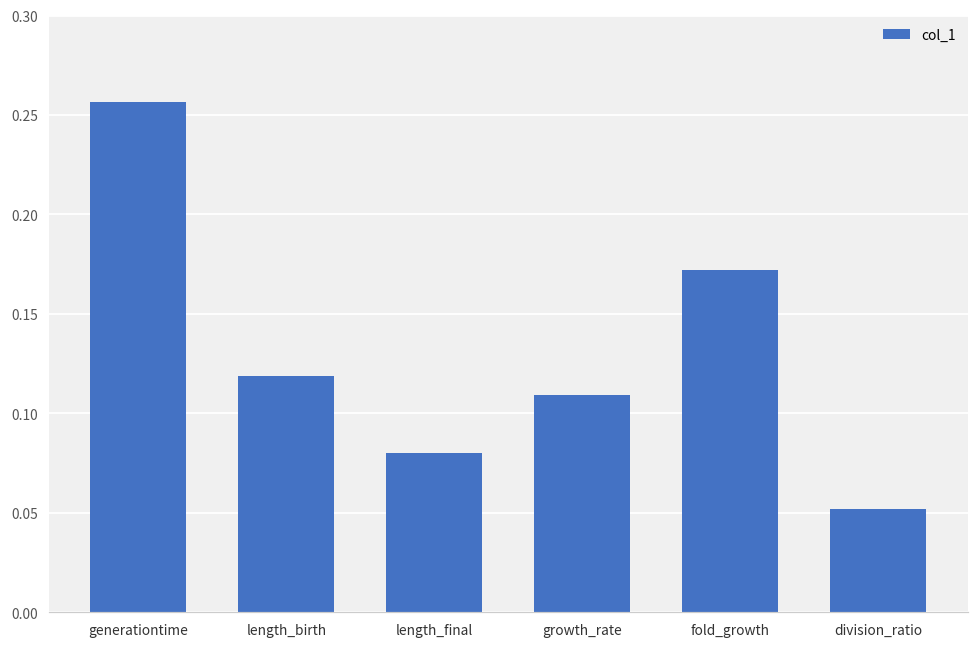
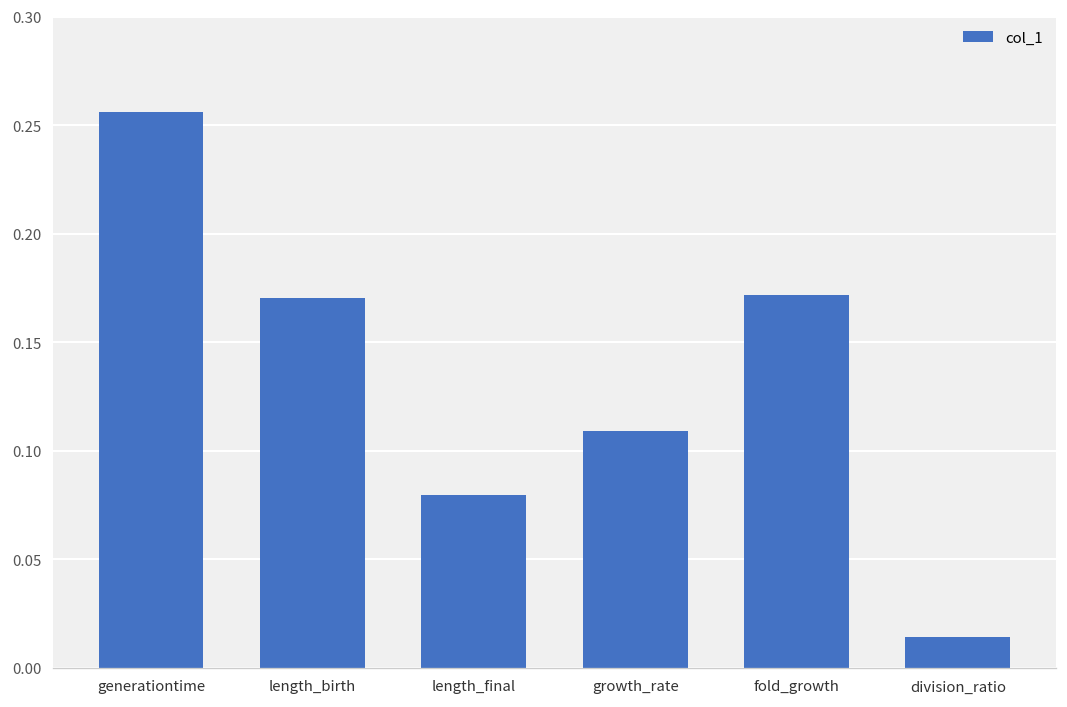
  {
    "generationtime": 0.256,
-   "length_birth": 0.119,
+   "length_birth": 0.170,
    "length_final": 0.080,
    "growth_rate": 0.109,
    "fold_growth": 0.172,
-   "division_ratio": 0.052
+   "division_ratio": 0.014
  }
